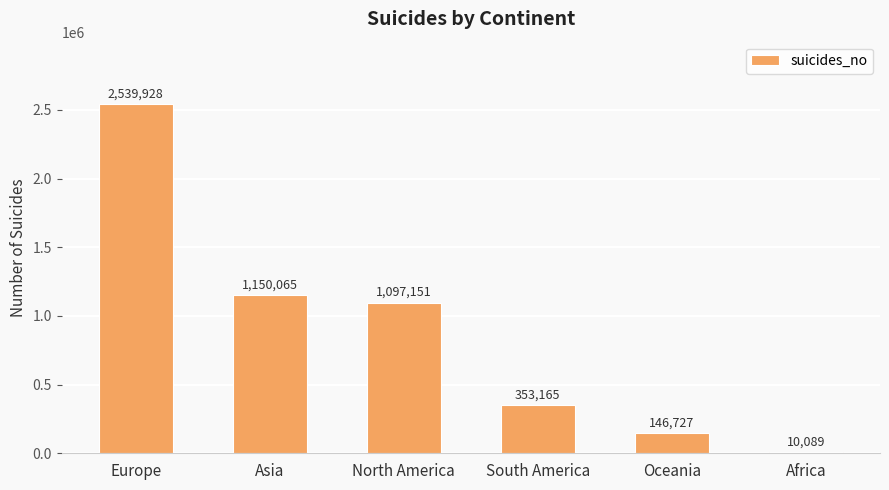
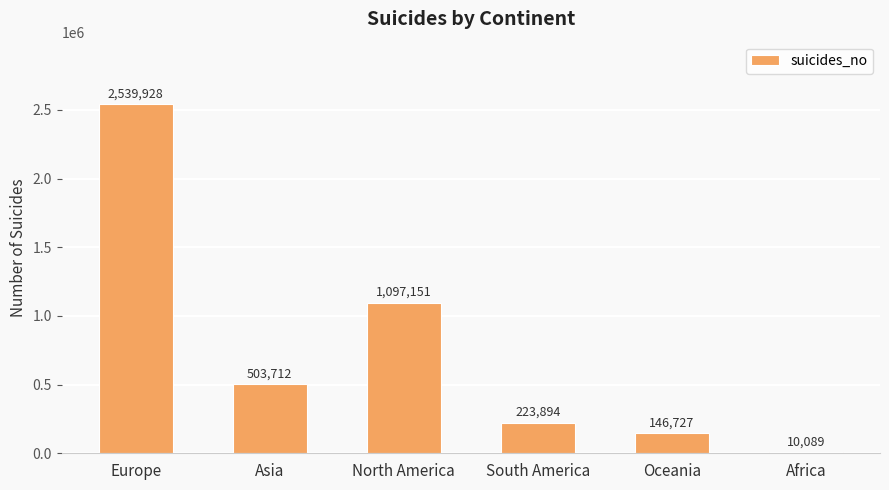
  {
    "Europe": "2,539,928",
-   "Asia": "1,150,065",
+   "Asia": "503,712",
    "North America": "1,097,151",
-   "South America": "353,165",
+   "South America": "223,894",
    "Oceania": "146,727",
    "Africa": "10,089"
  }
